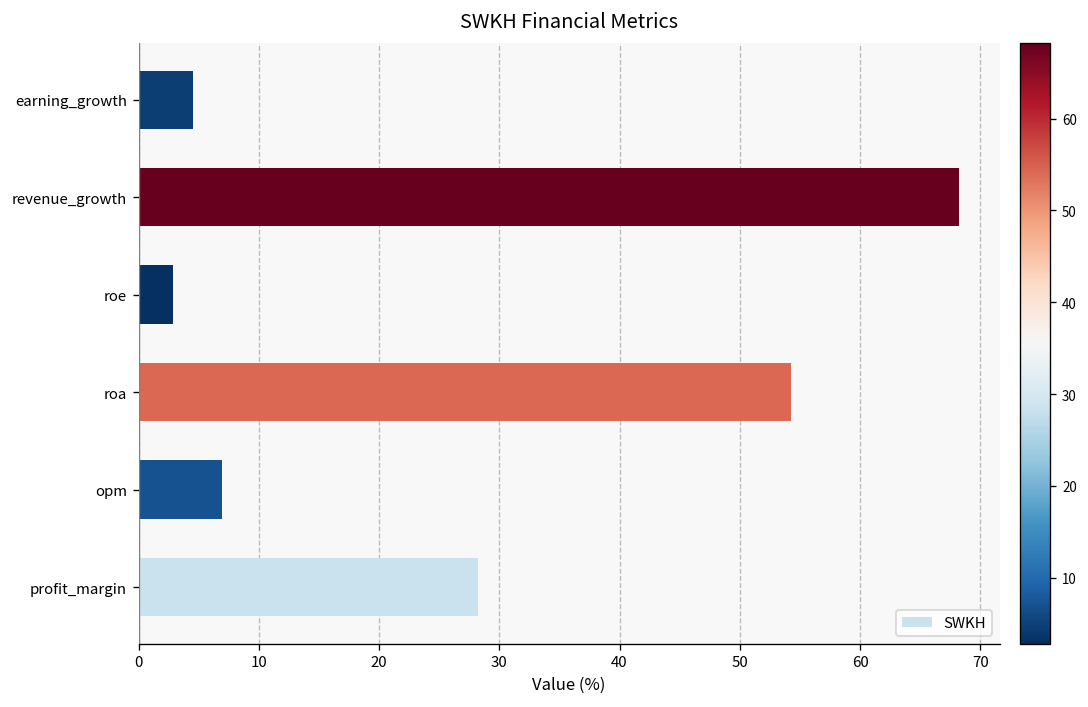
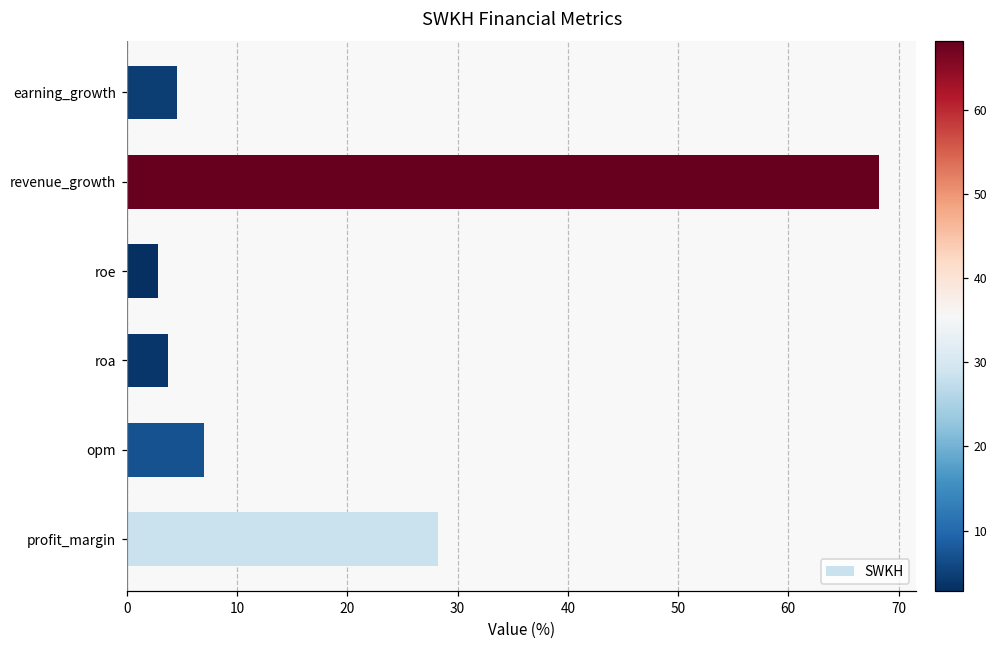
  {
    "earning_growth": 4.5,
    "revenue_growth": 68.2,
    "roe": 2.8,
-   "roa": 54.3,
+   "roa": 3.7,
    "opm": 7.0,
    "profit_margin": 28.2
  }
